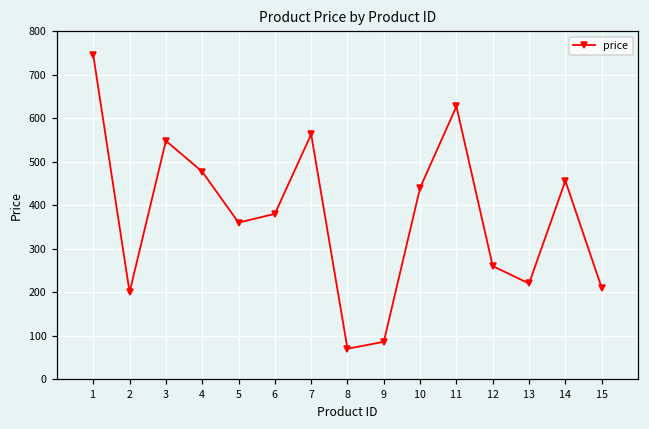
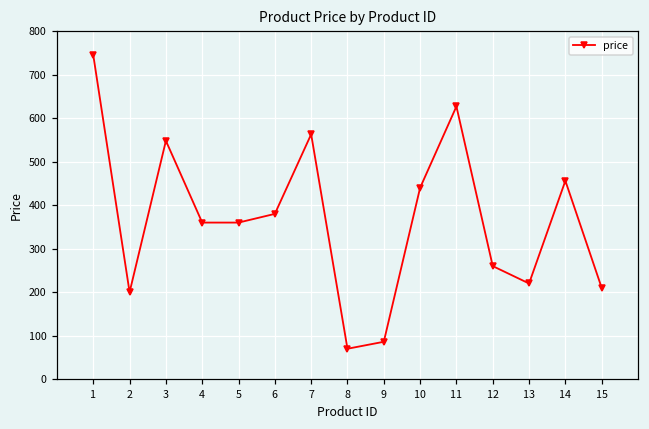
  {
    "1": 750,
    "2": 200,
    "3": 550,
-   "4": 480,
+   "4": 360,
    "5": 360,
    "6": 380,
    "7": 560,
    "8": 70,
    "9": 90,
    "10": 440,
    "11": 630,
    "12": 260,
    "13": 220,
    "14": 460,
    "15": 210
  }
